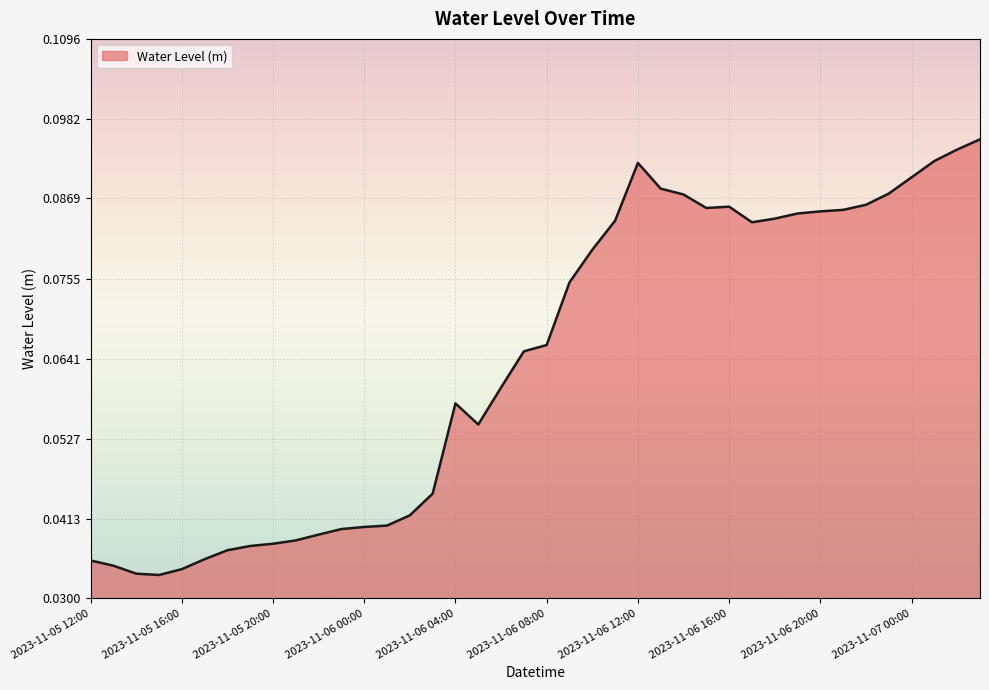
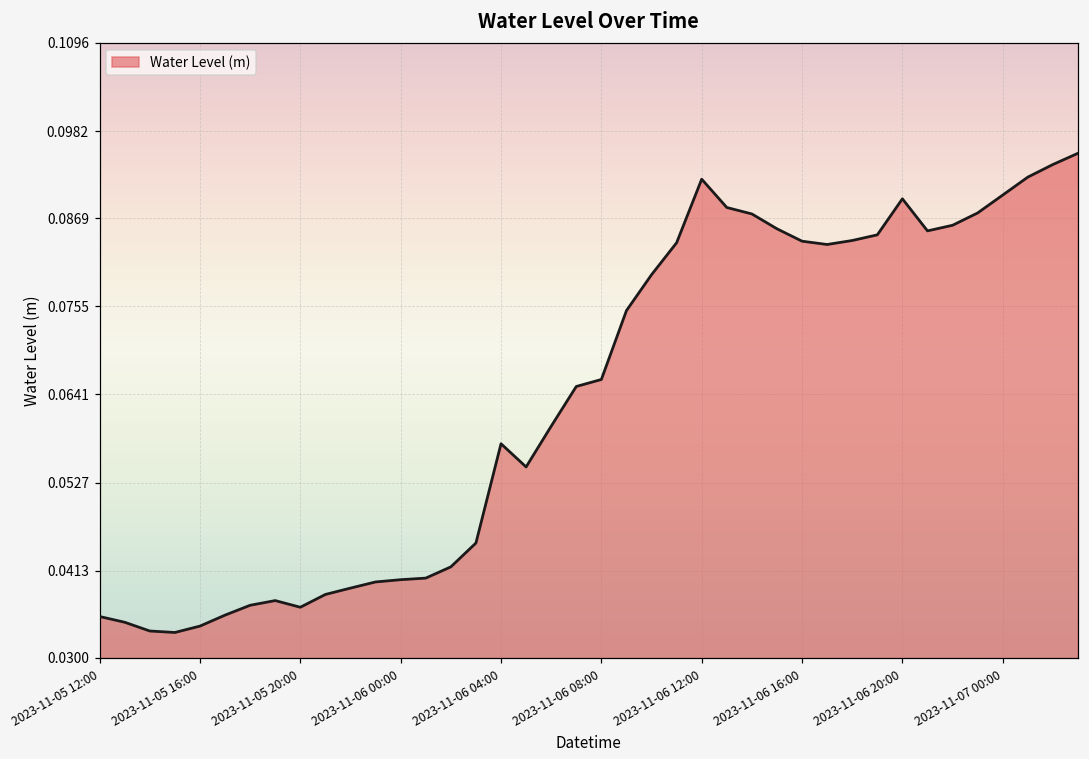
  {
    "2023-11-05 12:00": 0.035,
    "2023-11-05 16:00": 0.034,
-   "2023-11-05 20:00": 0.038,
+   "2023-11-05 20:00": 0.037,
    "2023-11-06 00:00": 0.040,
    "2023-11-06 04:00": 0.058,
    "2023-11-06 08:00": 0.066,
    "2023-11-06 12:00": 0.092,
-   "2023-11-06 16:00": 0.086,
-   "2023-11-06 20:00": 0.085,
+   "2023-11-06 16:00": 0.084,
+   "2023-11-06 20:00": 0.089,
    "2023-11-07 00:00": 0.090
  }
